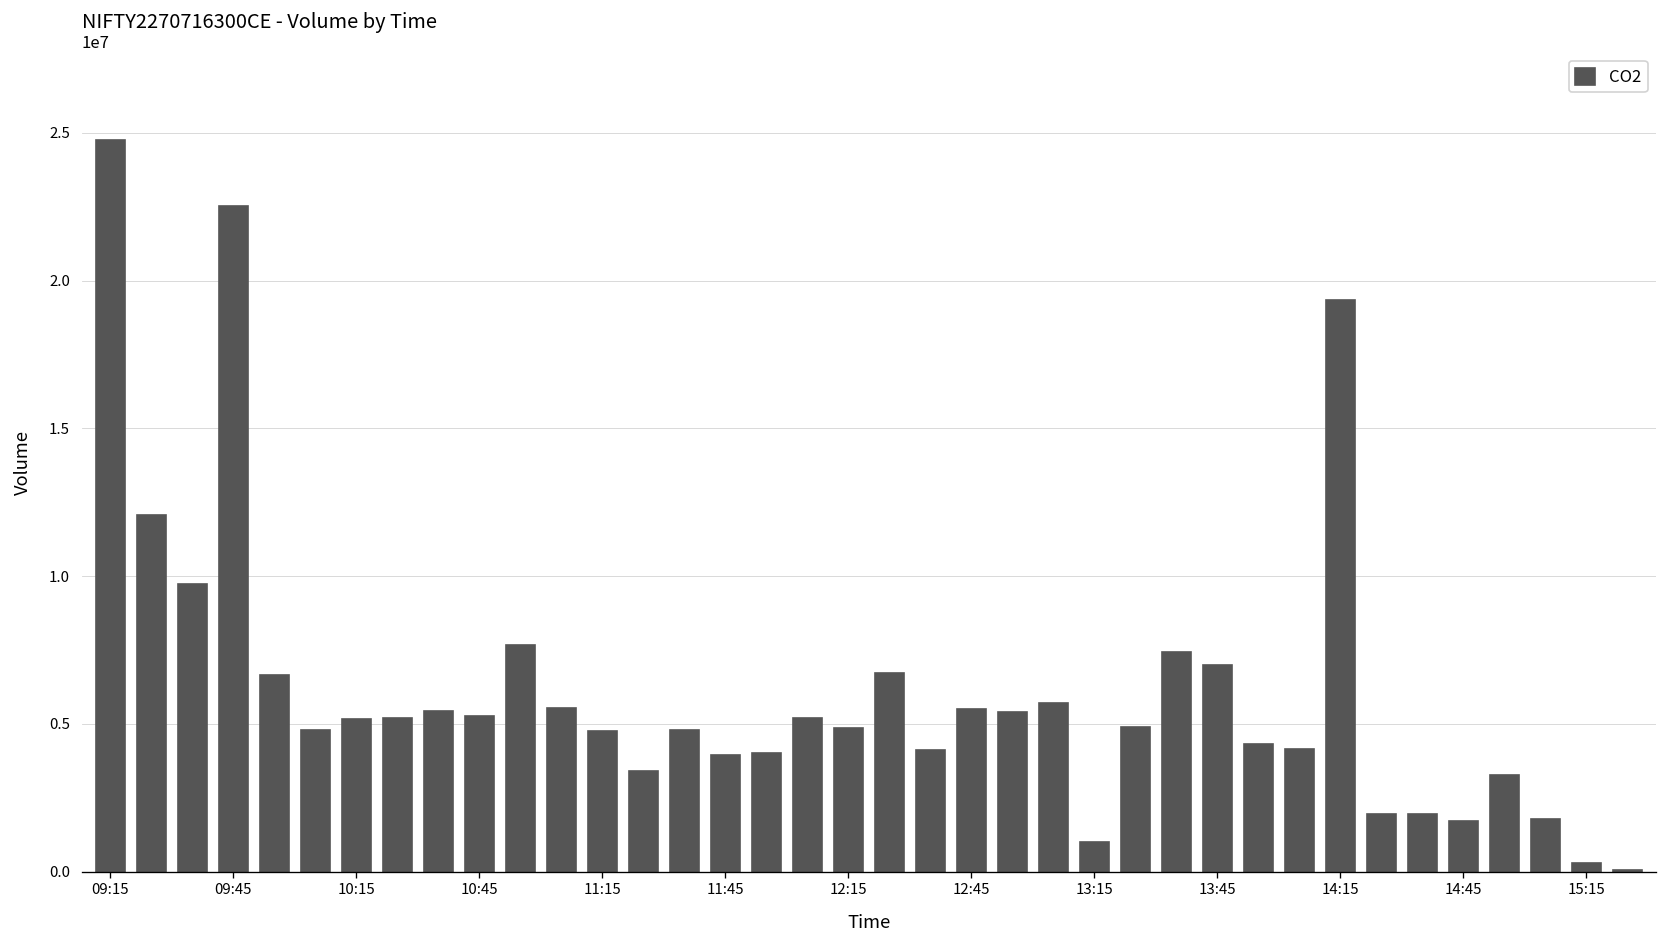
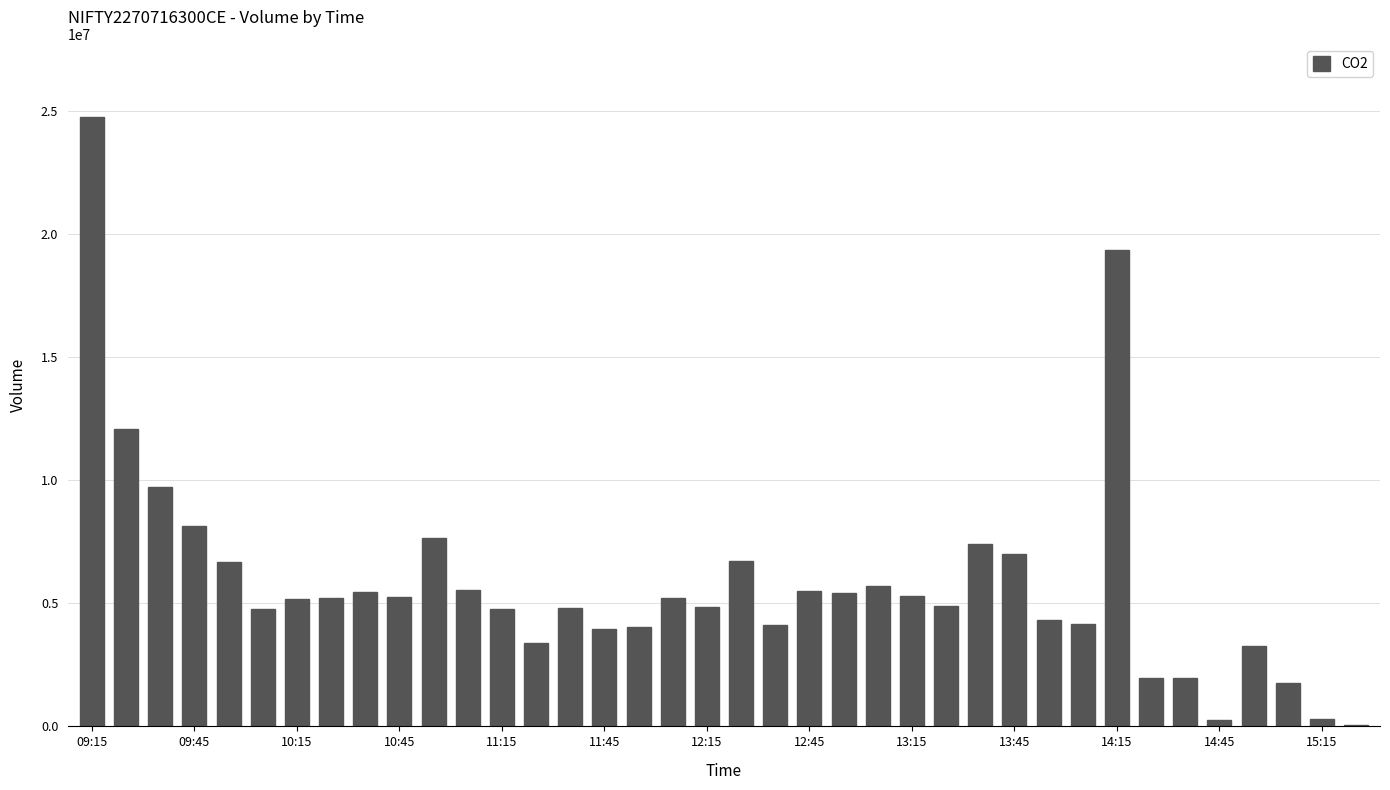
  {
    "09:15": 24700000,
-   "09:45": 22500000,
+   "09:45": 8100000,
    "10:15": 5200000,
    "10:45": 5300000,
    "11:15": 4800000,
    "11:45": 3900000,
    "12:15": 4900000,
    "12:45": 5500000,
-   "13:15": 1000000,
+   "13:15": 5300000,
    "13:45": 7000000,
    "14:15": 19400000,
-   "14:45": 1700000,
+   "14:45": 200000,
    "15:15": 300000
  }
